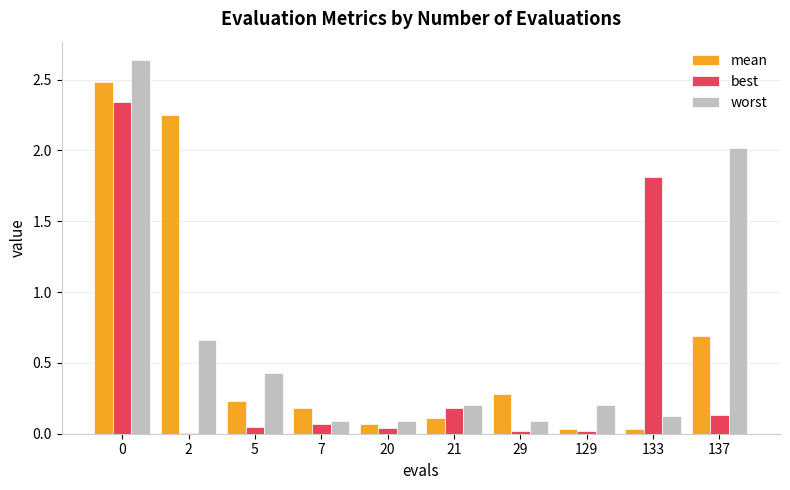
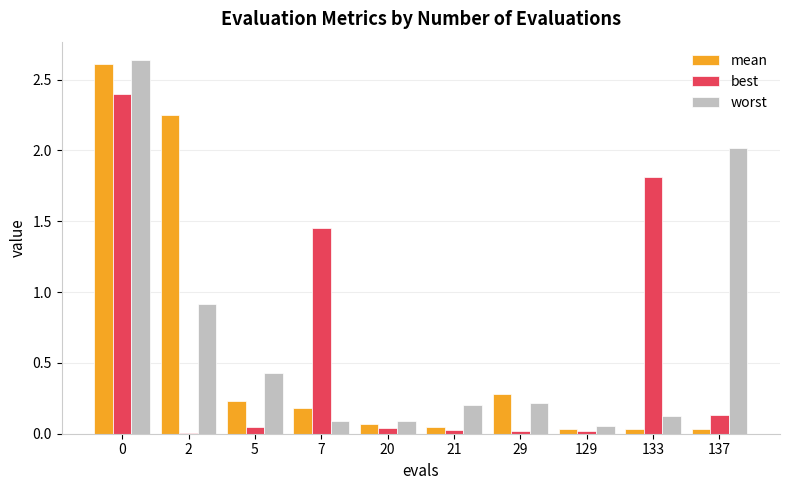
  {
    "mean": {
-     "0": 2.48,
+     "0": 2.61,
      "2": 2.25,
      "5": 0.23,
      "7": 0.18,
      "20": 0.07,
-     "21": 0.11,
+     "21": 0.05,
      "29": 0.28,
      "129": 0.04,
      "133": 0.04,
-     "137": 0.69
+     "137": 0.04
    },
    "best": {
-     "0": 2.34,
+     "0": 2.40,
      "5": 0.05,
-     "7": 0.07,
+     "7": 1.45,
      "20": 0.04,
-     "21": 0.18,
+     "21": 0.03,
      "29": 0.02,
      "129": 0.02,
      "133": 1.81,
      "137": 0.13
    },
    "worst": {
      "0": 2.64,
-     "2": 0.66,
+     "2": 0.91,
      "5": 0.43,
      "7": 0.09,
      "20": 0.09,
      "21": 0.20,
-     "29": 0.09,
-     "129": 0.20,
+     "29": 0.22,
+     "129": 0.05,
      "133": 0.12,
      "137": 2.02
    }
  }
